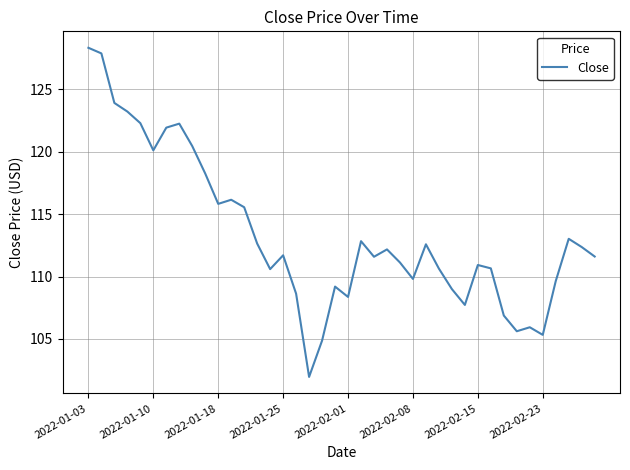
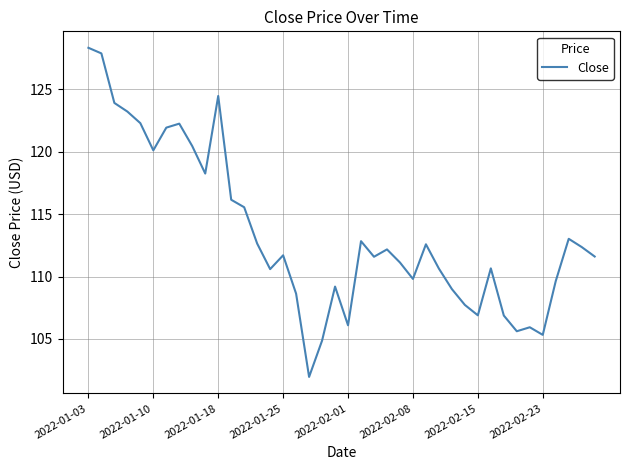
  {
    "2022-01-03": 128.3,
    "2022-01-10": 120.1,
-   "2022-01-18": 115.8,
+   "2022-01-18": 124.5,
    "2022-01-25": 111.7,
-   "2022-02-01": 108.4,
+   "2022-02-01": 106.1,
    "2022-02-08": 109.8,
-   "2022-02-15": 110.9,
+   "2022-02-15": 106.9,
    "2022-02-23": 105.3
  }
